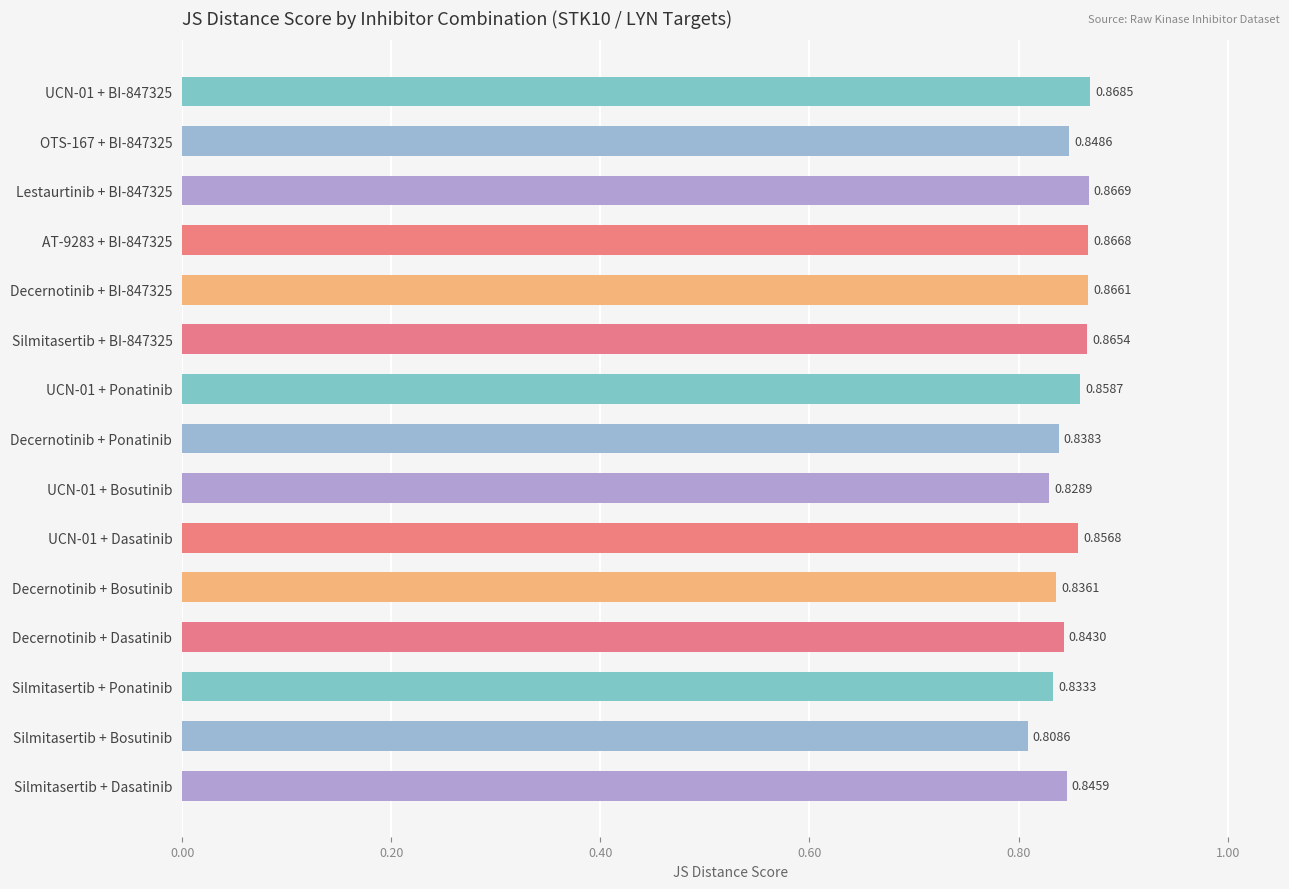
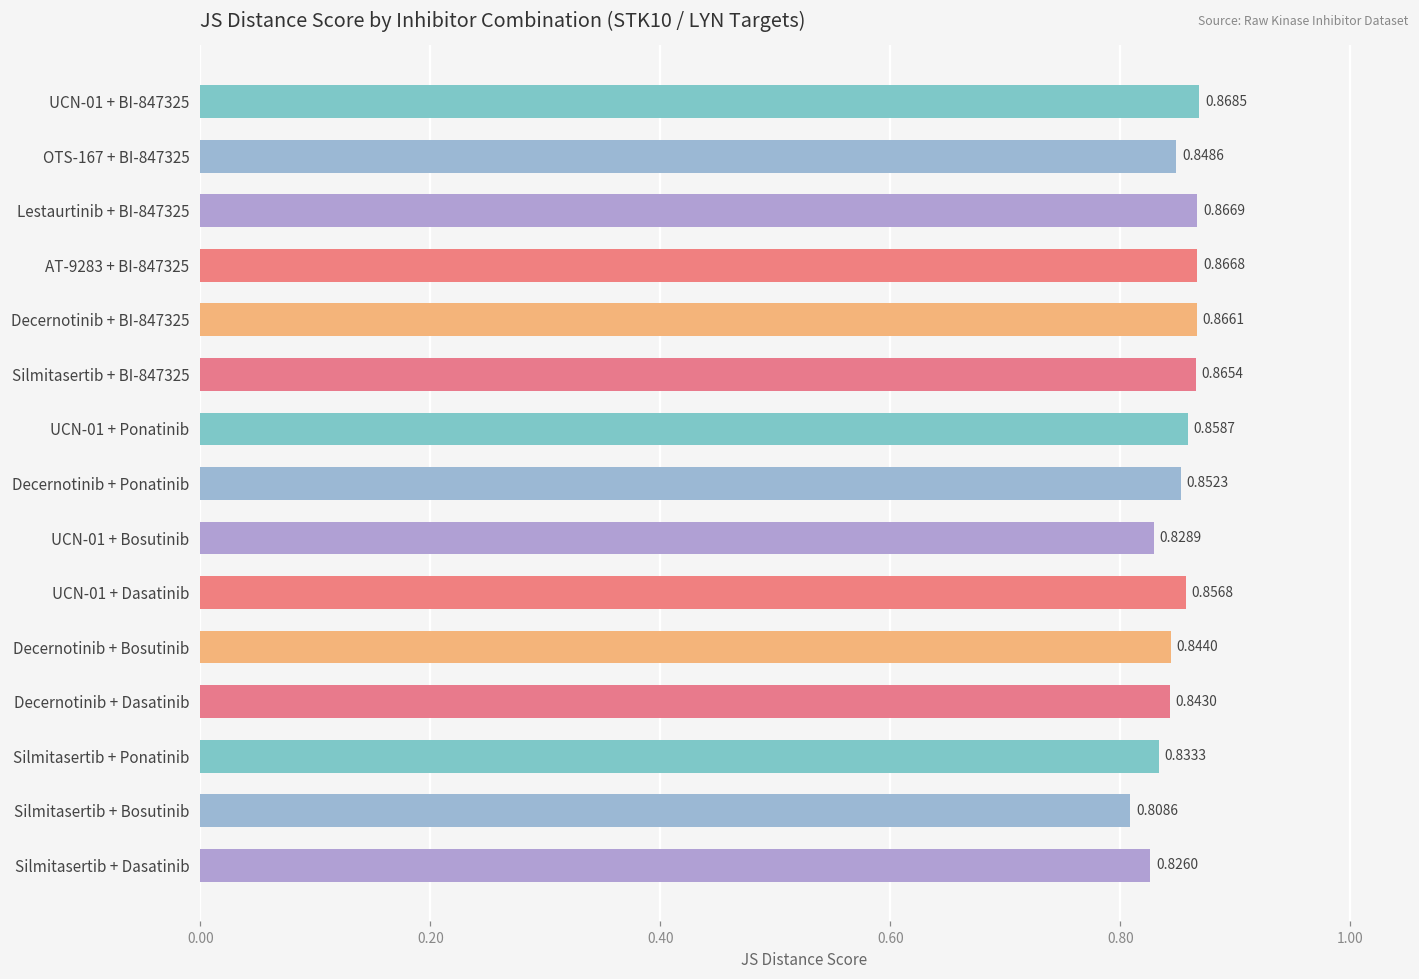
  {
    "UCN-01 + BI-847325": 0.8685,
    "OTS-167 + BI-847325": 0.8486,
    "Lestaurtinib + BI-847325": 0.8669,
    "AT-9283 + BI-847325": 0.8668,
    "Decernotinib + BI-847325": 0.8661,
    "Silmitasertib + BI-847325": 0.8654,
    "UCN-01 + Ponatinib": 0.8587,
-   "Decernotinib + Ponatinib": 0.8383,
+   "Decernotinib + Ponatinib": 0.8523,
    "UCN-01 + Bosutinib": 0.8289,
    "UCN-01 + Dasatinib": 0.8568,
-   "Decernotinib + Bosutinib": 0.8361,
+   "Decernotinib + Bosutinib": 0.8440,
    "Decernotinib + Dasatinib": 0.8430,
    "Silmitasertib + Ponatinib": 0.8333,
    "Silmitasertib + Bosutinib": 0.8086,
-   "Silmitasertib + Dasatinib": 0.8459
+   "Silmitasertib + Dasatinib": 0.8260
  }
